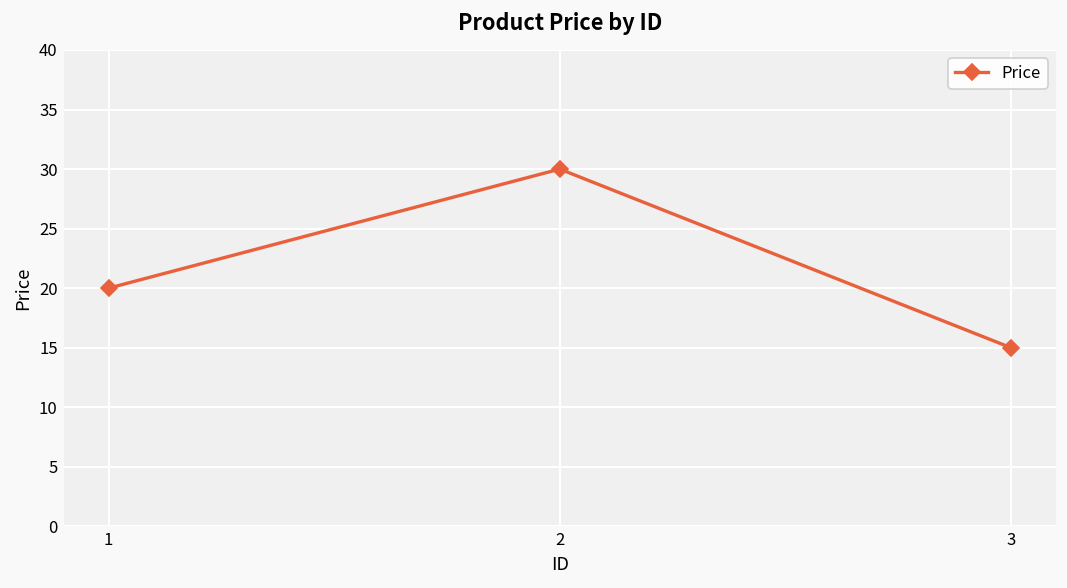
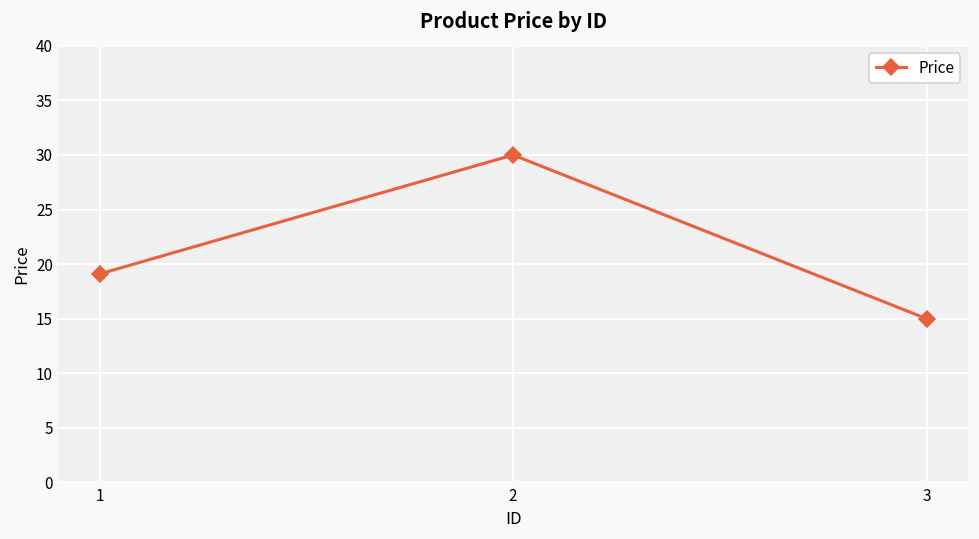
  {
-   "1": 20,
+   "1": 19,
    "2": 30,
    "3": 15
  }
